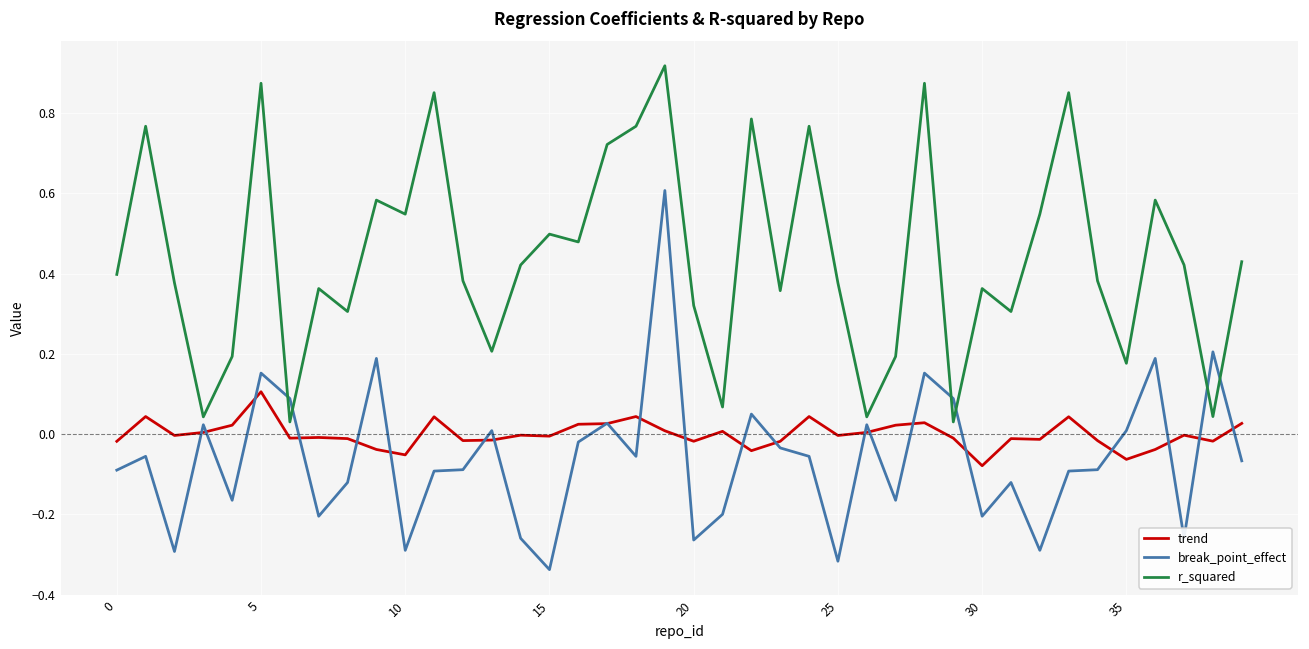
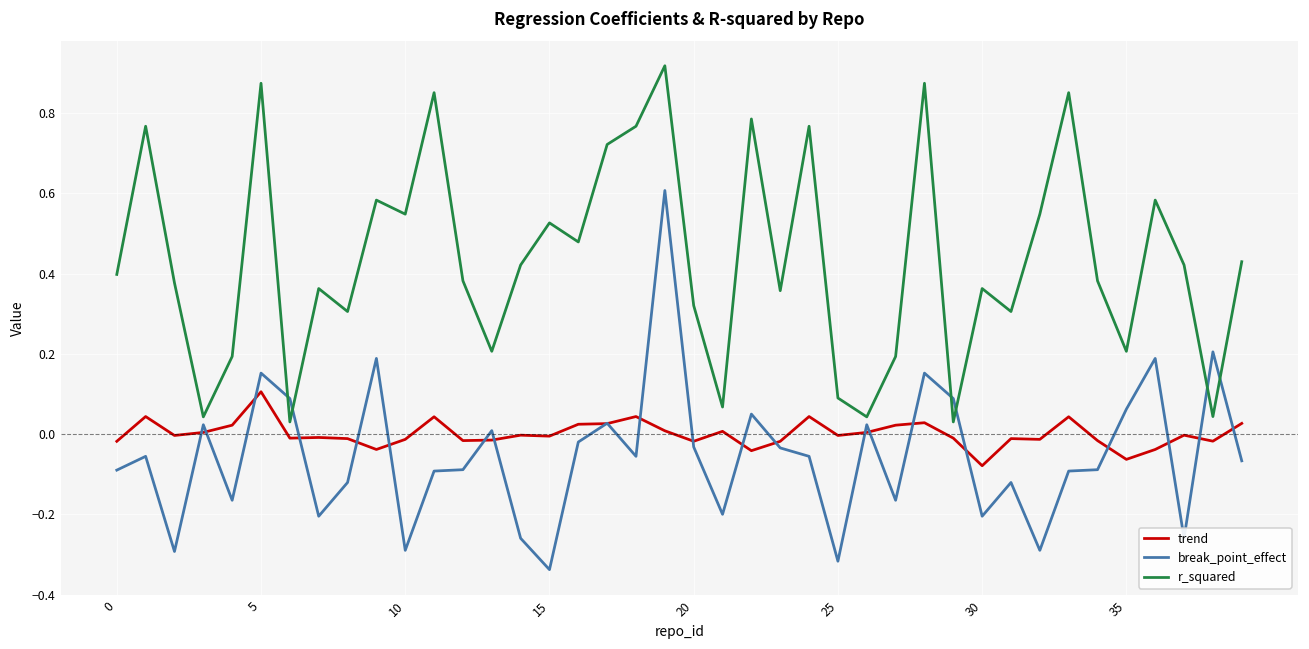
  {
    "trend": {
      "0": -0.02,
      "5": 0.11,
-     "10": -0.05,
+     "10": -0.01,
      "15": 0.00,
      "20": -0.02,
      "25": 0.00,
      "30": -0.08,
      "35": -0.06
    },
    "break_point_effect": {
      "0": -0.09,
      "5": 0.15,
      "10": -0.29,
      "15": -0.34,
-     "20": -0.26,
+     "20": -0.03,
      "25": -0.32,
      "30": -0.20,
-     "35": 0.01
+     "35": 0.06
    },
    "r_squared": {
      "0": 0.40,
      "5": 0.87,
      "10": 0.55,
-     "15": 0.50,
+     "15": 0.53,
      "20": 0.32,
-     "25": 0.38,
+     "25": 0.09,
      "30": 0.36,
-     "35": 0.18
+     "35": 0.21
    }
  }
